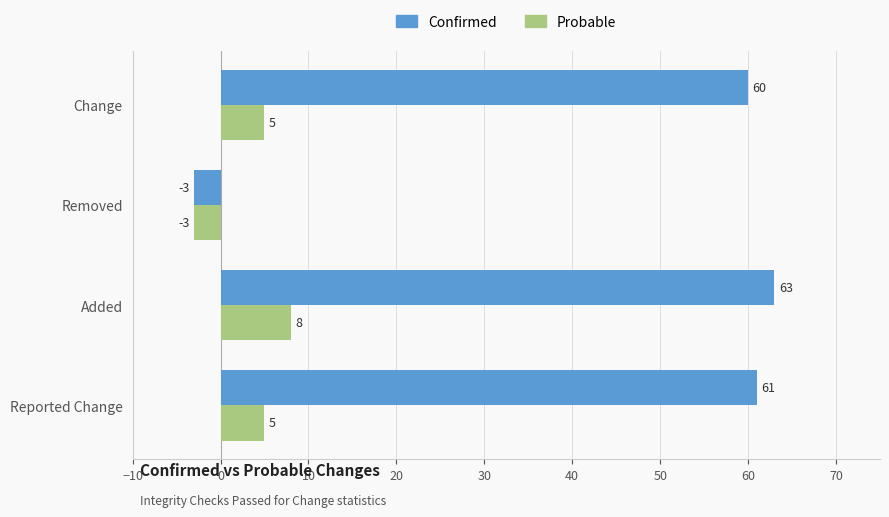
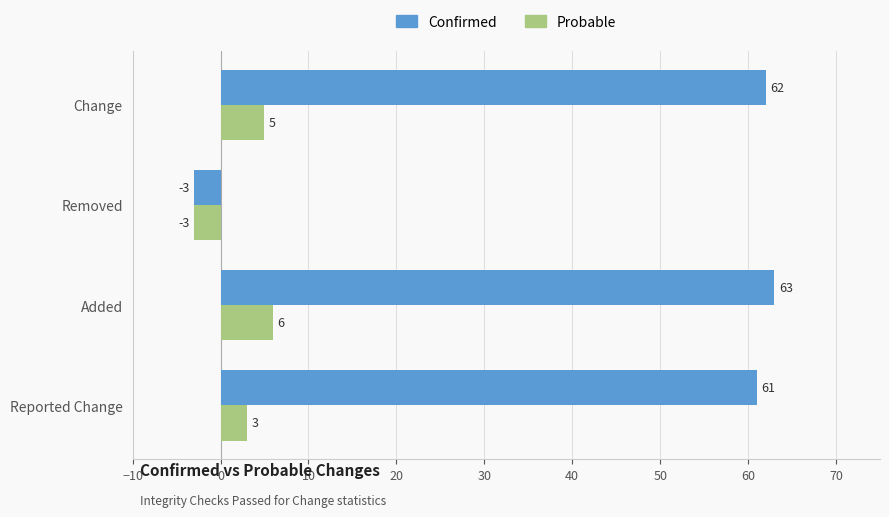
  {
    "Confirmed": {
-     "Change": 60,
+     "Change": 62,
      "Removed": -3,
      "Added": 63,
      "Reported Change": 61
    },
    "Probable": {
      "Change": 5,
      "Removed": -3,
-     "Added": 8,
-     "Reported Change": 5
+     "Added": 6,
+     "Reported Change": 3
    }
  }
